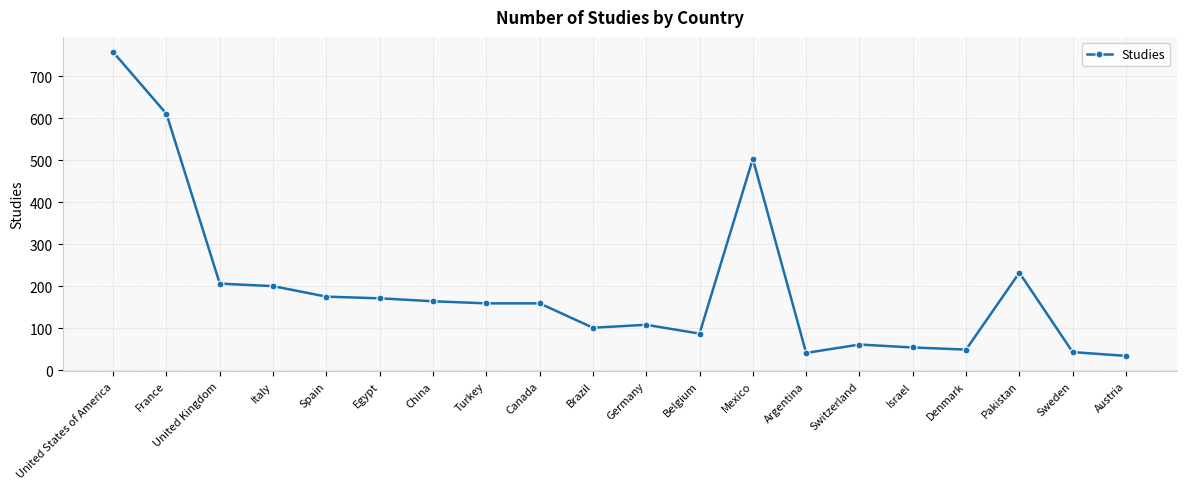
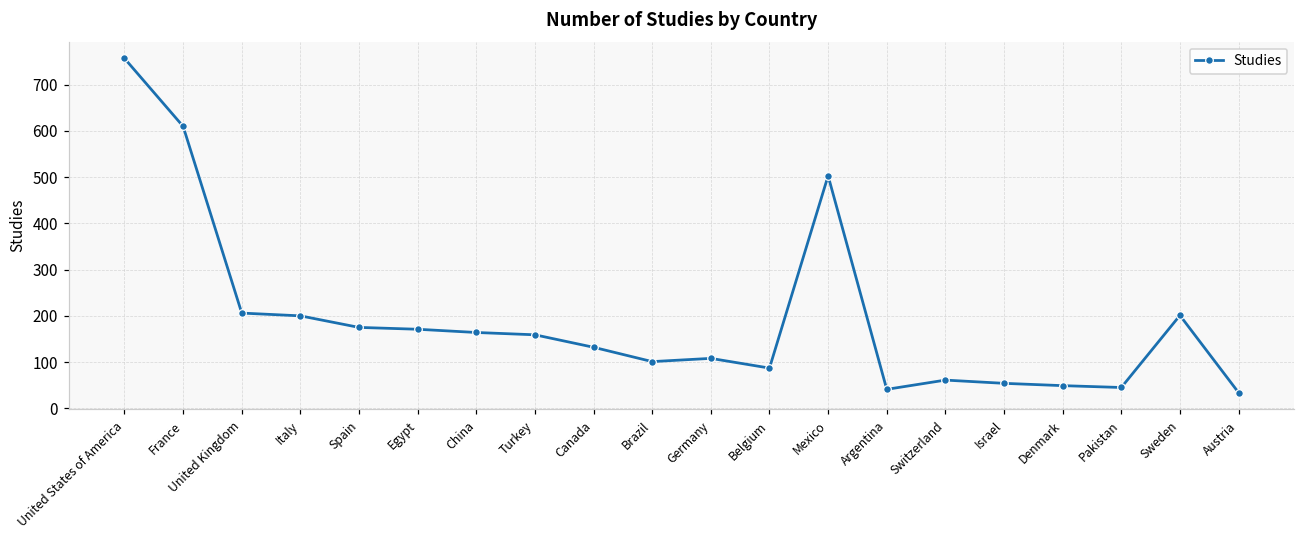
  {
    "United States of America": 760,
    "France": 610,
    "United Kingdom": 210,
    "Italy": 200,
    "Spain": 180,
    "Egypt": 170,
    "China": 160,
    "Turkey": 160,
-   "Canada": 160,
+   "Canada": 130,
    "Brazil": 100,
    "Germany": 110,
    "Belgium": 90,
    "Mexico": 500,
    "Argentina": 40,
    "Switzerland": 60,
    "Israel": 50,
    "Denmark": 50,
-   "Pakistan": 230,
-   "Sweden": 40,
+   "Pakistan": 50,
+   "Sweden": 200,
    "Austria": 30
  }
